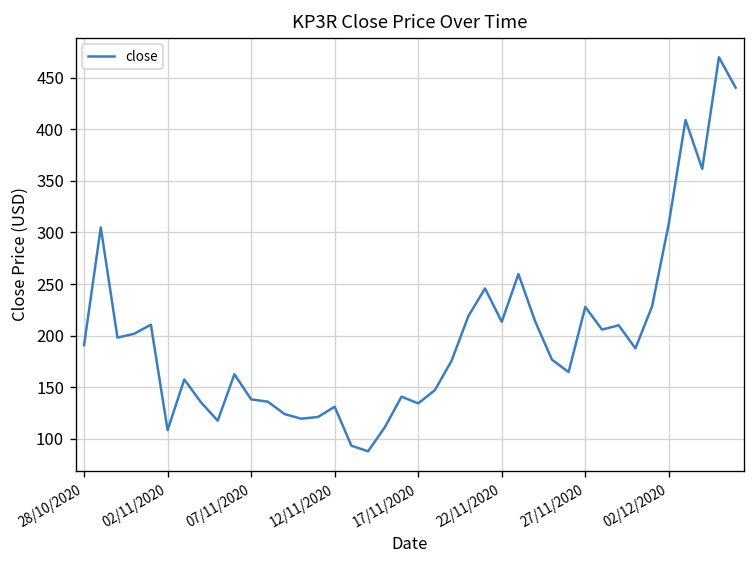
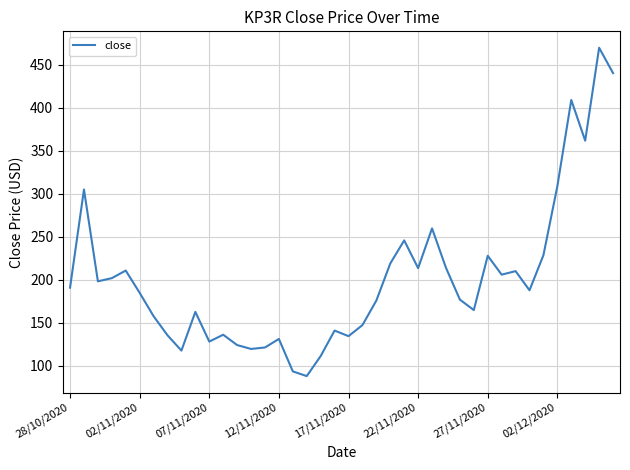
  {
    "28/10/2020": 190,
-   "02/11/2020": 110,
-   "07/11/2020": 140,
+   "02/11/2020": 180,
+   "07/11/2020": 130,
    "12/11/2020": 130,
    "17/11/2020": 130,
    "22/11/2020": 210,
    "27/11/2020": 230,
    "02/12/2020": 310
  }
